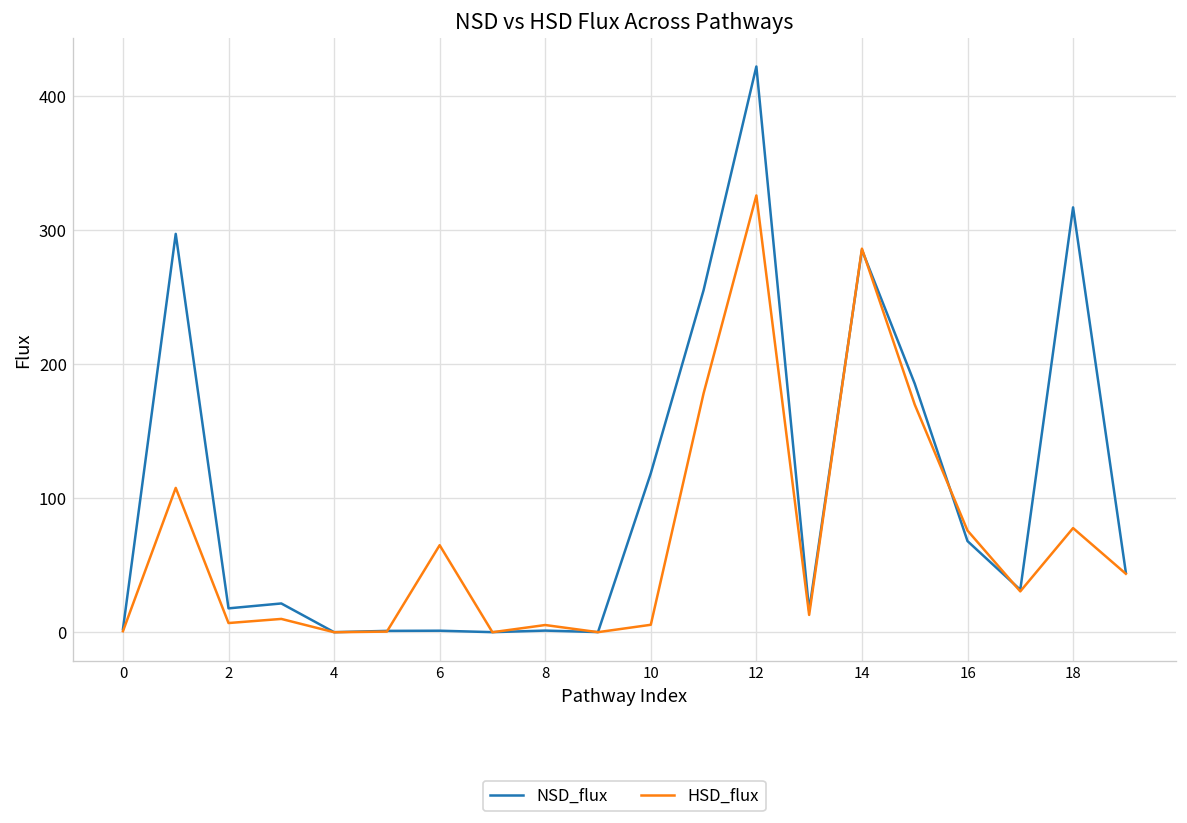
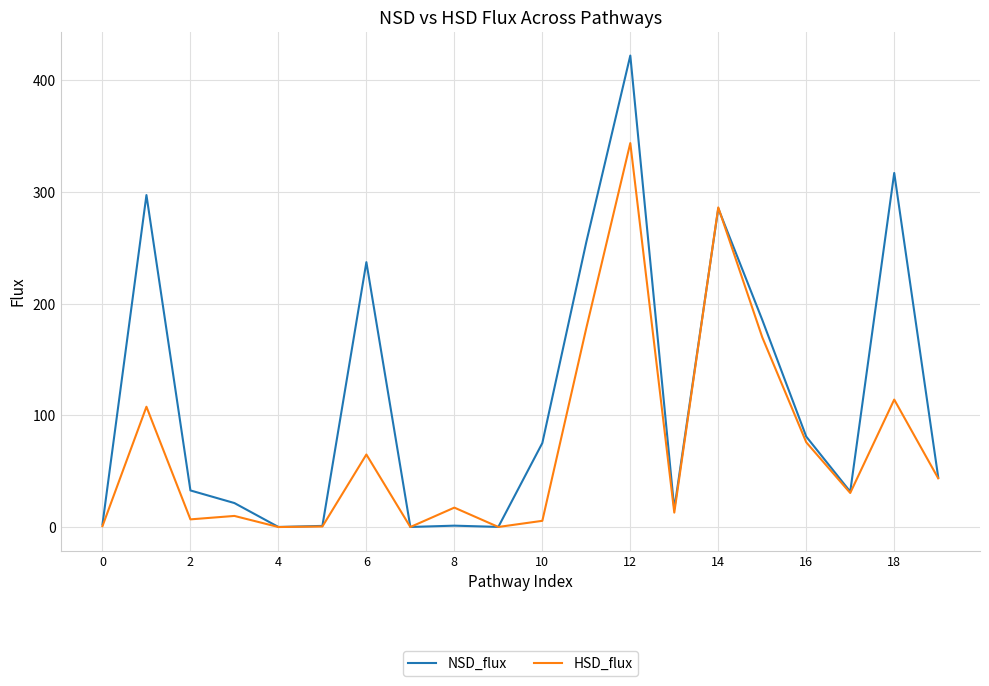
  {
    "NSD_flux": {
-     "2": 18,
-     "6": 1,
+     "2": 33,
+     "6": 237,
      "8": 1,
-     "10": 119,
+     "10": 75,
      "12": 422,
-     "16": 68,
+     "16": 81,
      "18": 317
    },
    "HSD_flux": {
      "2": 7,
      "6": 65,
-     "8": 5,
+     "8": 17,
      "10": 6,
-     "12": 326,
+     "12": 344,
      "16": 76,
-     "18": 78
+     "18": 114
    }
  }
